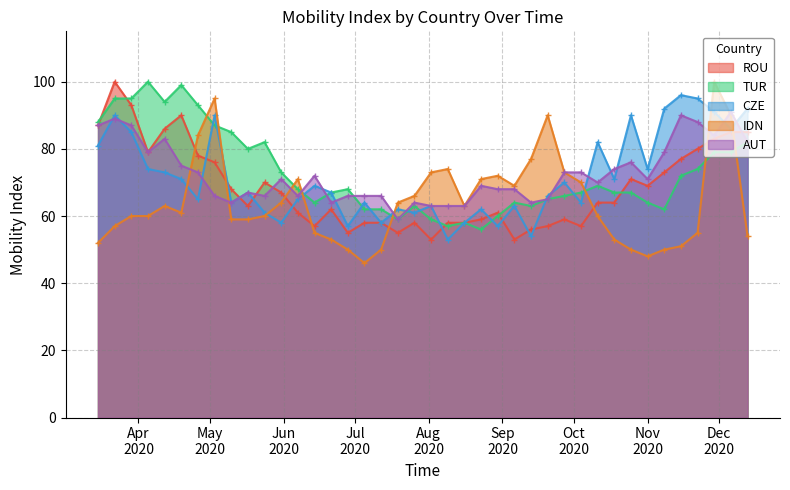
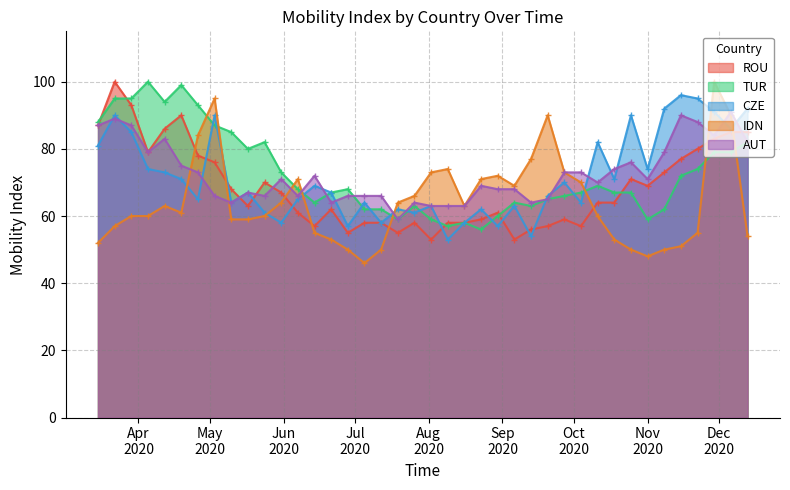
  {
    "TUR": {
-     "Nov 2020": 64
+     "Nov 2020": 59
    },
    "CZE": {
      "Nov 2020": 74
    },
    "AUT": {
      "Nov 2020": 71
    }
  }
